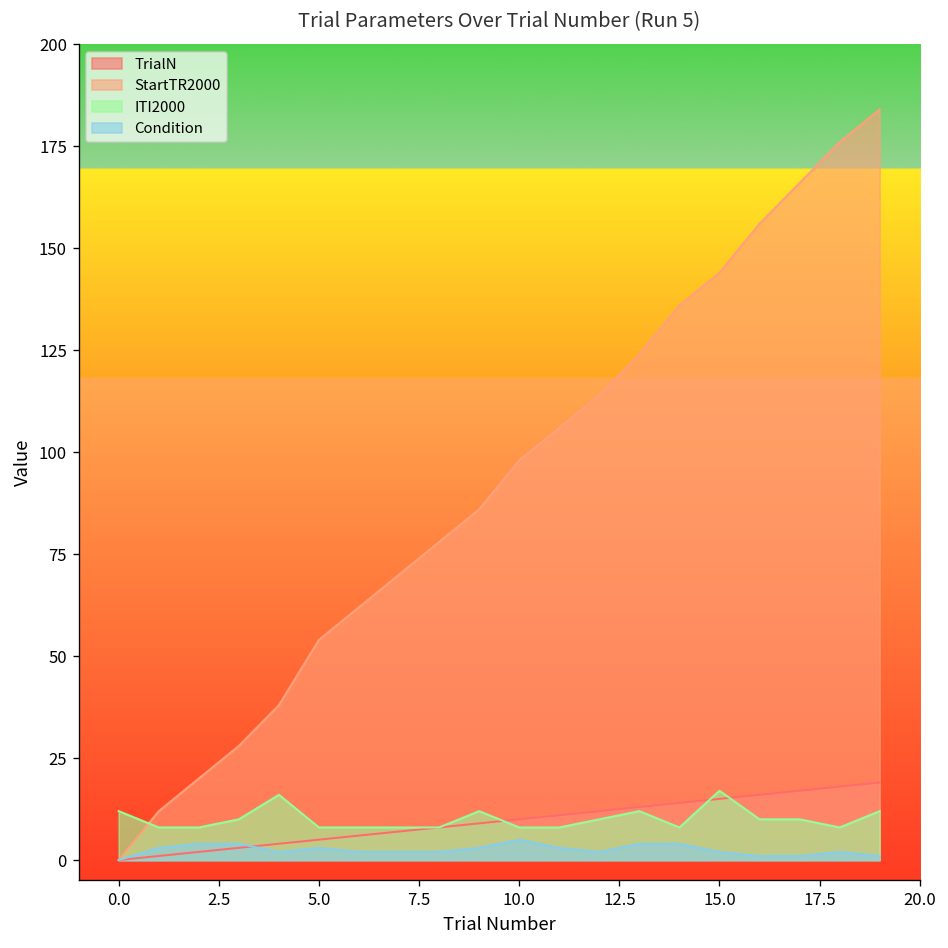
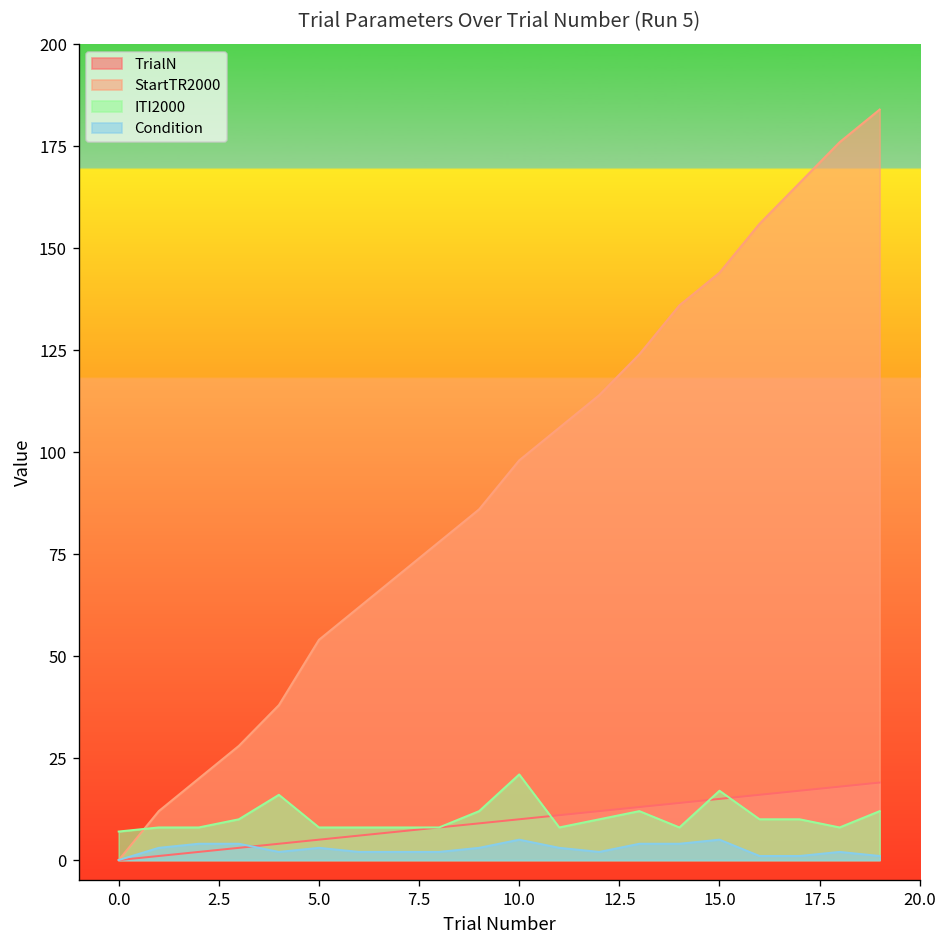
  {
    "ITI2000": {
-     "0.0": 12,
+     "0.0": 7,
      "5.0": 8,
-     "10.0": 8,
+     "10.0": 21,
      "15.0": 17
    },
    "Condition": {
      "5.0": 3,
      "10.0": 5,
-     "15.0": 2
+     "15.0": 5
    }
  }
